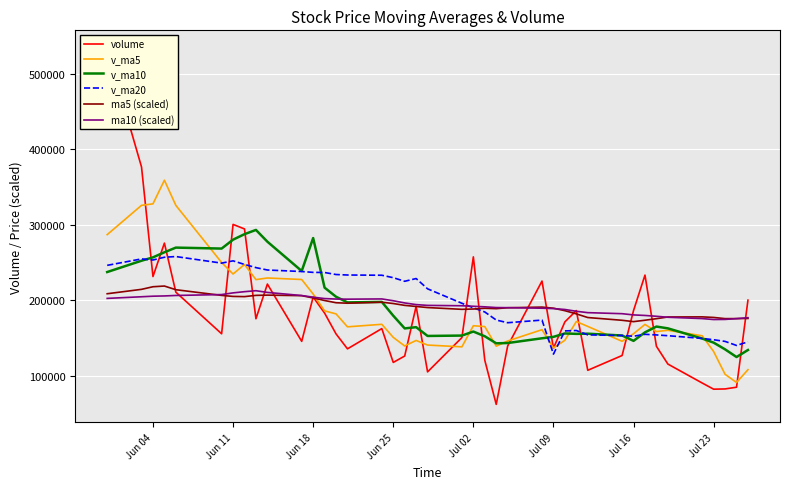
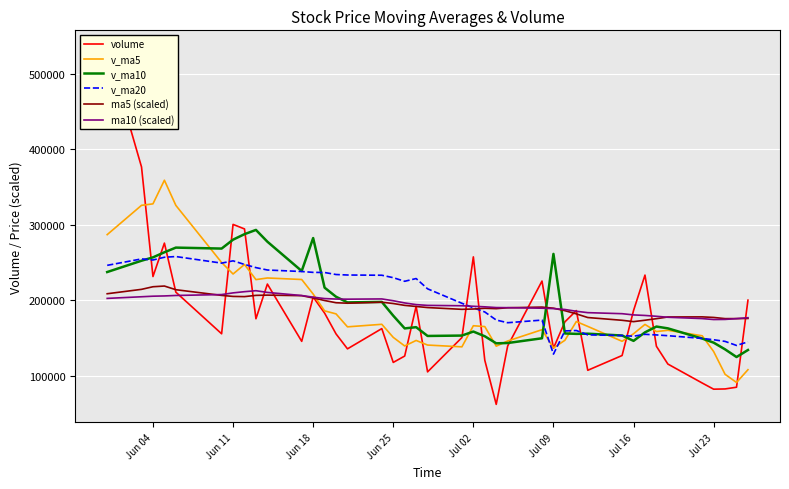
  {
    "volume": {
      "Jun 04": 230000,
      "Jun 11": 300000,
      "Jun 25": 120000,
      "Jul 02": 260000,
      "Jul 16": 190000,
      "Jul 23": 80000
    },
    "v_ma5": {
      "Jun 04": 330000,
      "Jun 11": 230000,
      "Jun 18": 210000,
      "Jun 25": 150000,
      "Jul 02": 170000,
      "Jul 23": 130000
    },
    "v_ma10": {
      "Jun 04": 260000,
      "Jun 11": 280000,
      "Jun 18": 280000,
      "Jun 25": 180000,
      "Jul 02": 160000,
-     "Jul 09": 150000,
+     "Jul 09": 260000,
      "Jul 16": 150000,
      "Jul 23": 140000
    },
    "v_ma20": {
      "Jun 04": 250000,
      "Jun 11": 250000,
      "Jun 18": 240000,
      "Jun 25": 230000,
      "Jul 09": 130000,
      "Jul 23": 150000
    },
    "ma5 (scaled)": {
      "Jun 04": 220000,
      "Jun 11": 210000,
      "Jun 25": 200000,
      "Jul 16": 170000
    },
    "ma10 (scaled)": {
      "Jun 04": 210000,
      "Jun 11": 210000,
      "Jun 25": 200000,
      "Jul 16": 180000
    }
  }
